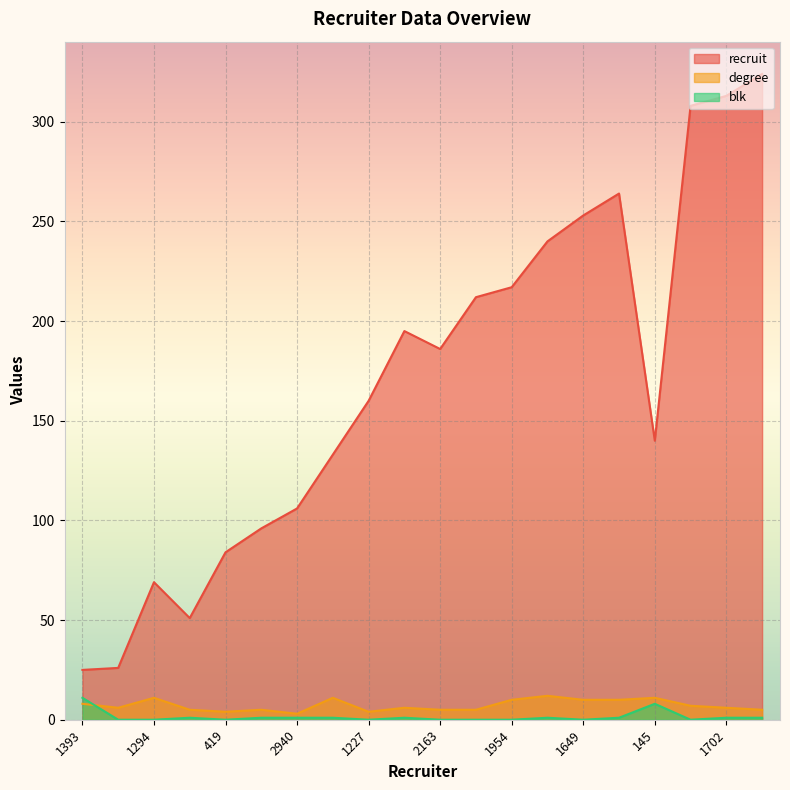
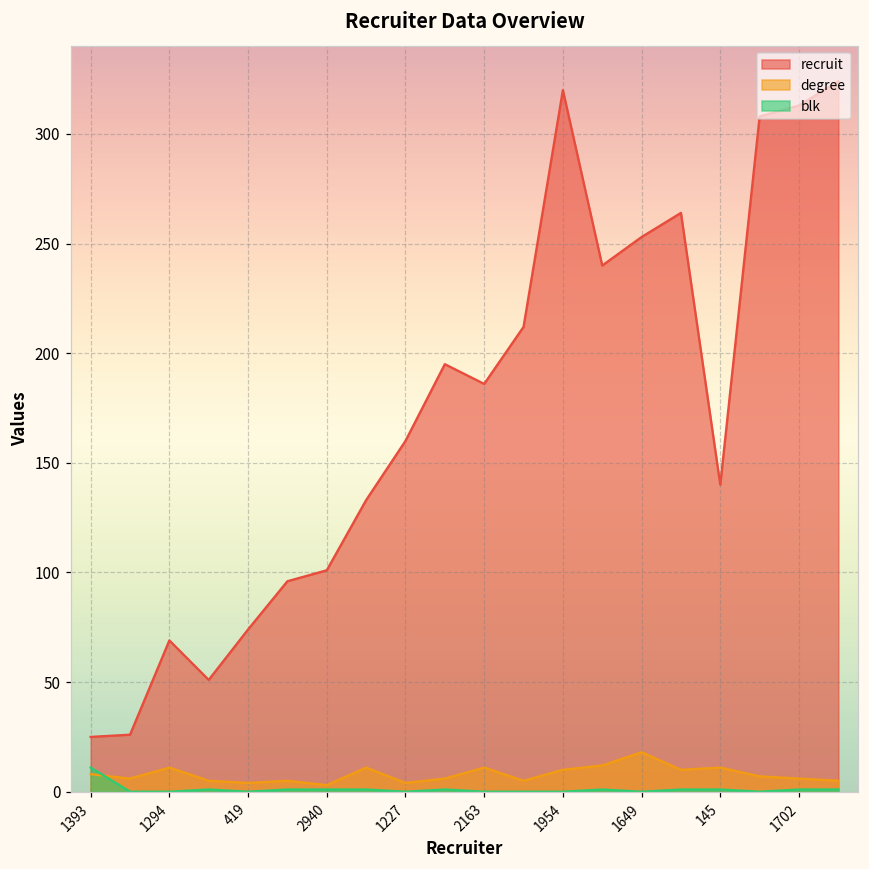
  {
    "recruit": {
      "1393": 25,
      "1294": 69,
-     "419": 84,
-     "2940": 106,
+     "419": 74,
+     "2940": 101,
      "1227": 160,
      "2163": 186,
-     "1954": 217,
+     "1954": 320,
      "1649": 253,
      "145": 140
    },
    "degree": {
      "1393": 8,
      "1294": 11,
      "419": 4,
      "2940": 3,
      "1227": 4,
-     "2163": 5,
+     "2163": 11,
      "1954": 10,
-     "1649": 10,
+     "1649": 18,
      "145": 11
    },
    "blk": {
      "1393": 11,
      "1294": 0,
      "419": 0,
      "2940": 1,
      "1227": 0,
      "2163": 0,
      "1954": 0,
      "1649": 0,
-     "145": 8
+     "145": 1
    }
  }
